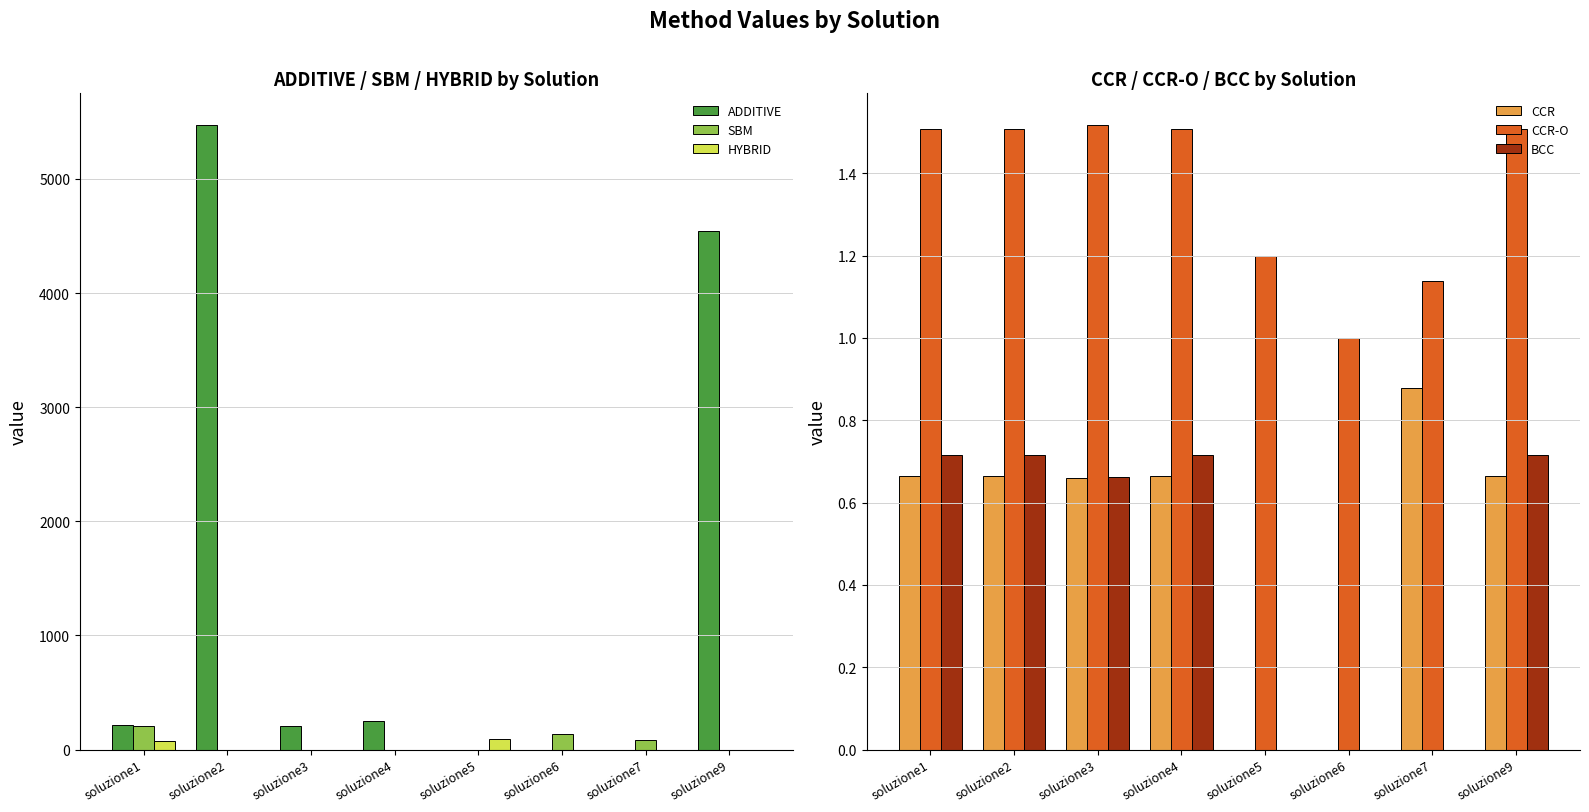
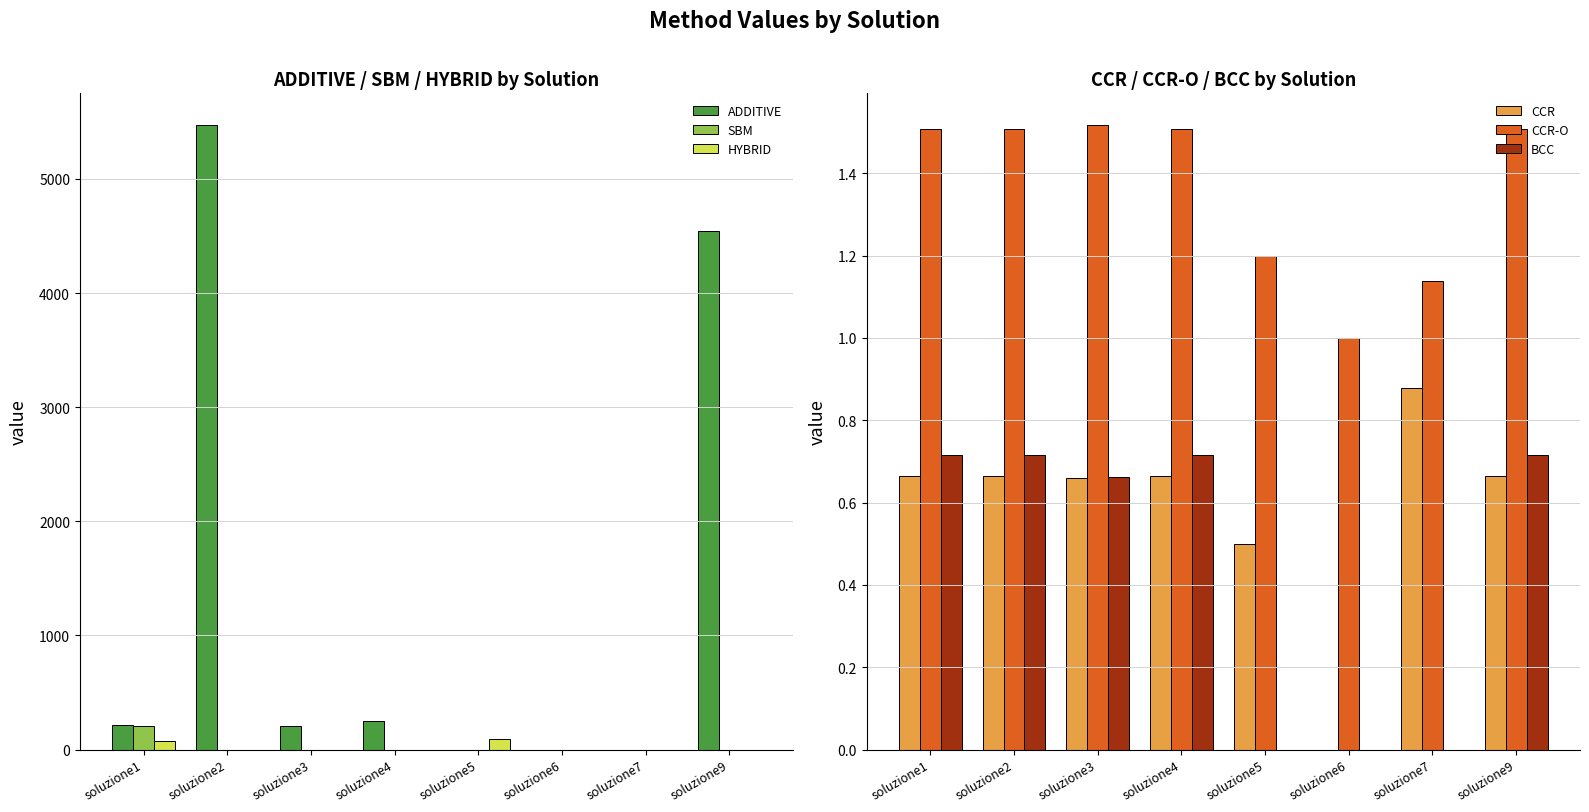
  {
    "ADDITIVE / SBM / HYBRID by Solution": {
      "ADDITIVE": {
        "soluzione1": 220,
        "soluzione2": 5480,
        "soluzione3": 210,
        "soluzione4": 250,
        "soluzione5": 0,
        "soluzione6": 0,
        "soluzione7": 0,
        "soluzione9": 4550
      },
      "SBM": {
        "soluzione1": 210,
-       "soluzione6": 140,
-       "soluzione7": 80
+       "soluzione6": 0,
+       "soluzione7": 0
      },
      "HYBRID": {
        "soluzione1": 70,
        "soluzione5": 90
      }
    },
    "CCR / CCR-O / BCC by Solution": {
      "CCR": {
        "soluzione1": 0.66,
        "soluzione2": 0.66,
        "soluzione3": 0.66,
        "soluzione4": 0.66,
-       "soluzione5": 0.0,
+       "soluzione5": 0.5,
        "soluzione6": 0.0,
        "soluzione7": 0.88,
        "soluzione9": 0.66
      },
      "CCR-O": {
        "soluzione1": 1.51,
        "soluzione2": 1.51,
        "soluzione3": 1.52,
        "soluzione4": 1.51,
        "soluzione5": 1.2,
        "soluzione6": 1.0,
        "soluzione7": 1.14,
        "soluzione9": 1.51
      },
      "BCC": {
        "soluzione1": 0.72,
        "soluzione2": 0.72,
        "soluzione3": 0.66,
        "soluzione4": 0.72,
        "soluzione5": 0.0,
        "soluzione6": 0.0,
        "soluzione7": 0.0,
        "soluzione9": 0.72
      }
    }
  }
